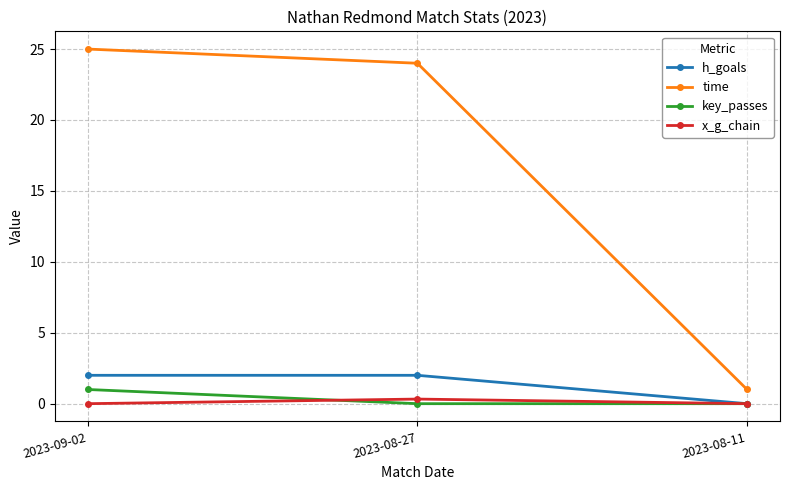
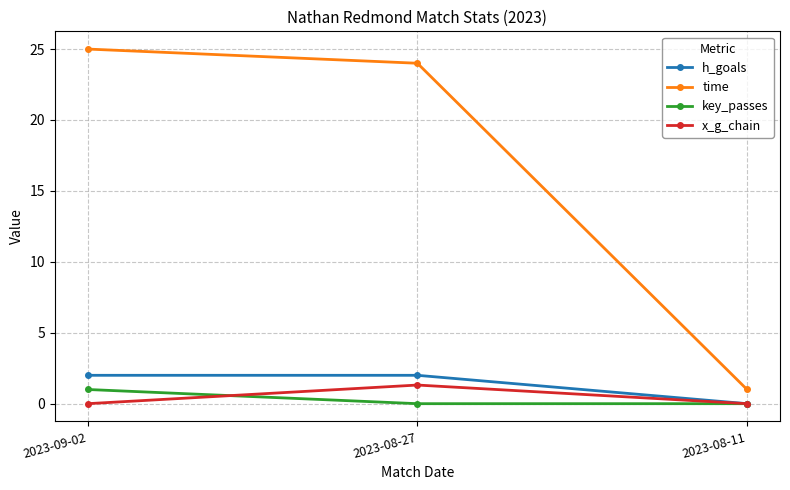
  {
    "h_goals": {
      "2023-09-02": 2.0,
      "2023-08-27": 2.0
    },
    "time": {
      "2023-09-02": 25.0,
      "2023-08-27": 24.0,
      "2023-08-11": 1.0
    },
    "key_passes": {
      "2023-09-02": 1.0,
      "2023-08-27": 0.0
    },
    "x_g_chain": {
      "2023-09-02": 0.0,
-     "2023-08-27": 0.3
+     "2023-08-27": 1.3
    }
  }
